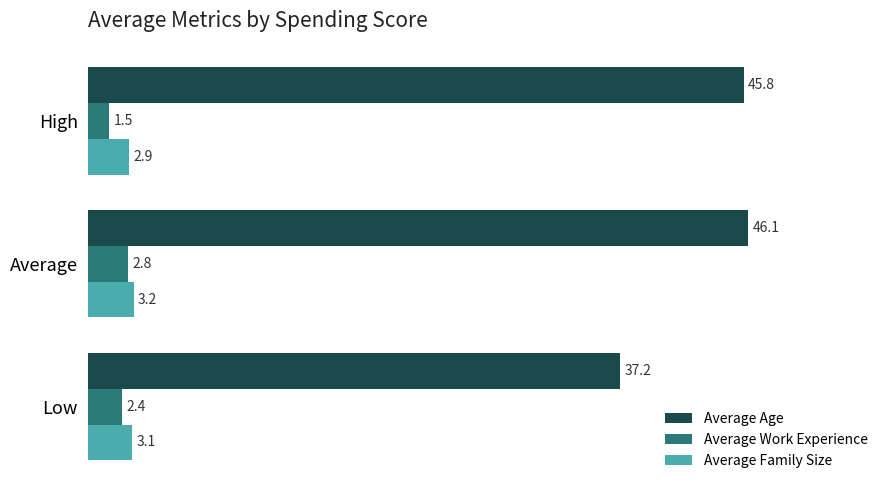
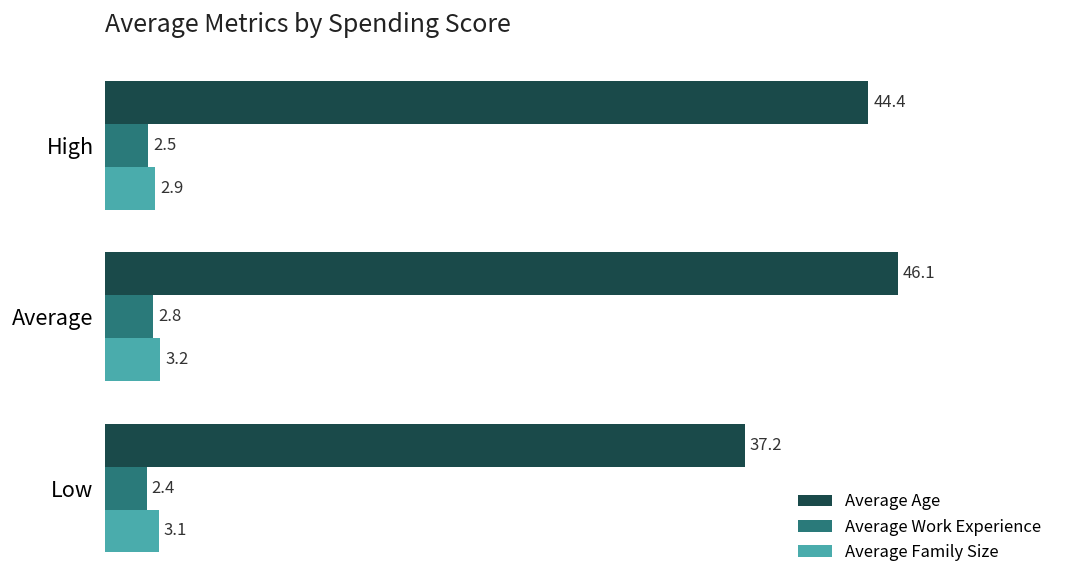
  {
    "Average Age": {
-     "High": 45.8,
+     "High": 44.4,
      "Average": 46.1,
      "Low": 37.2
    },
    "Average Work Experience": {
-     "High": 1.5,
+     "High": 2.5,
      "Average": 2.8,
      "Low": 2.4
    },
    "Average Family Size": {
      "High": 2.9,
      "Average": 3.2,
      "Low": 3.1
    }
  }
